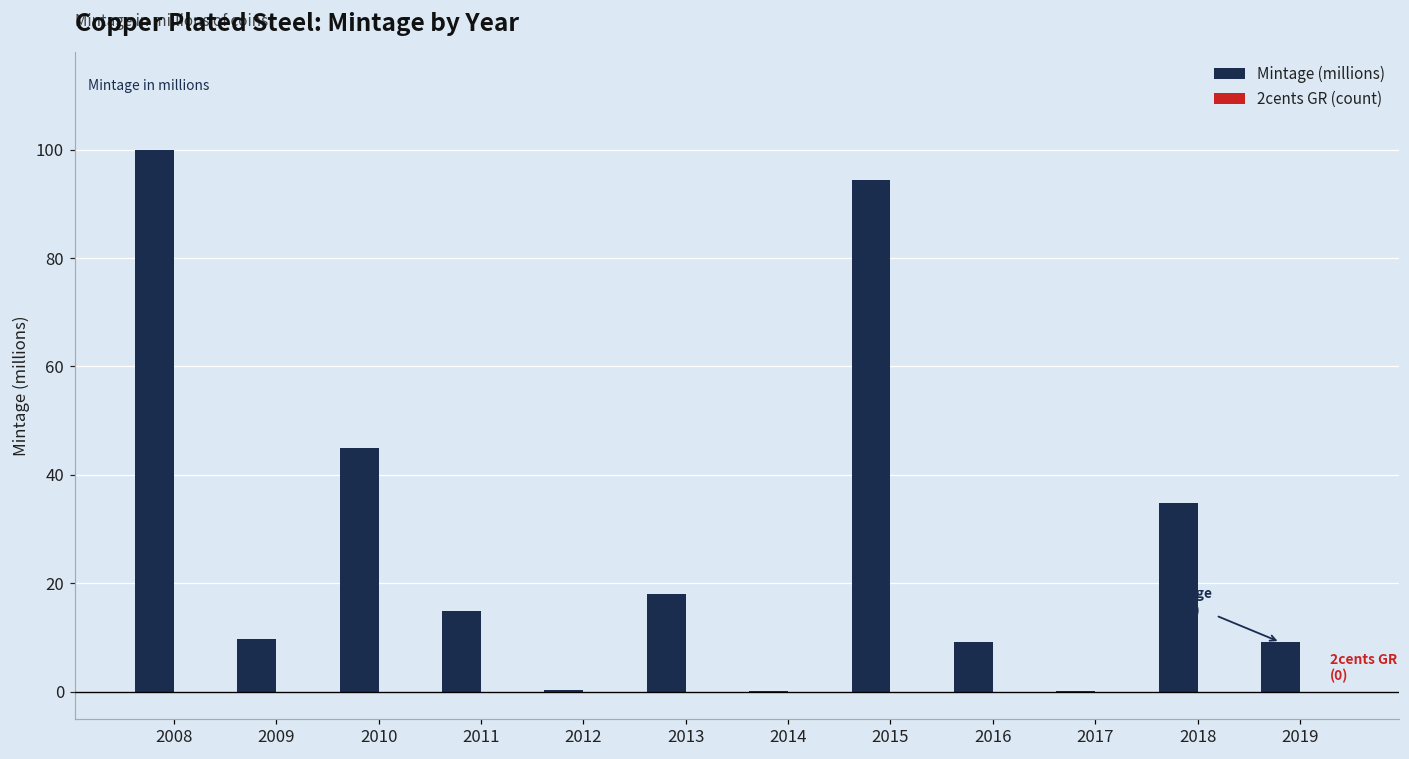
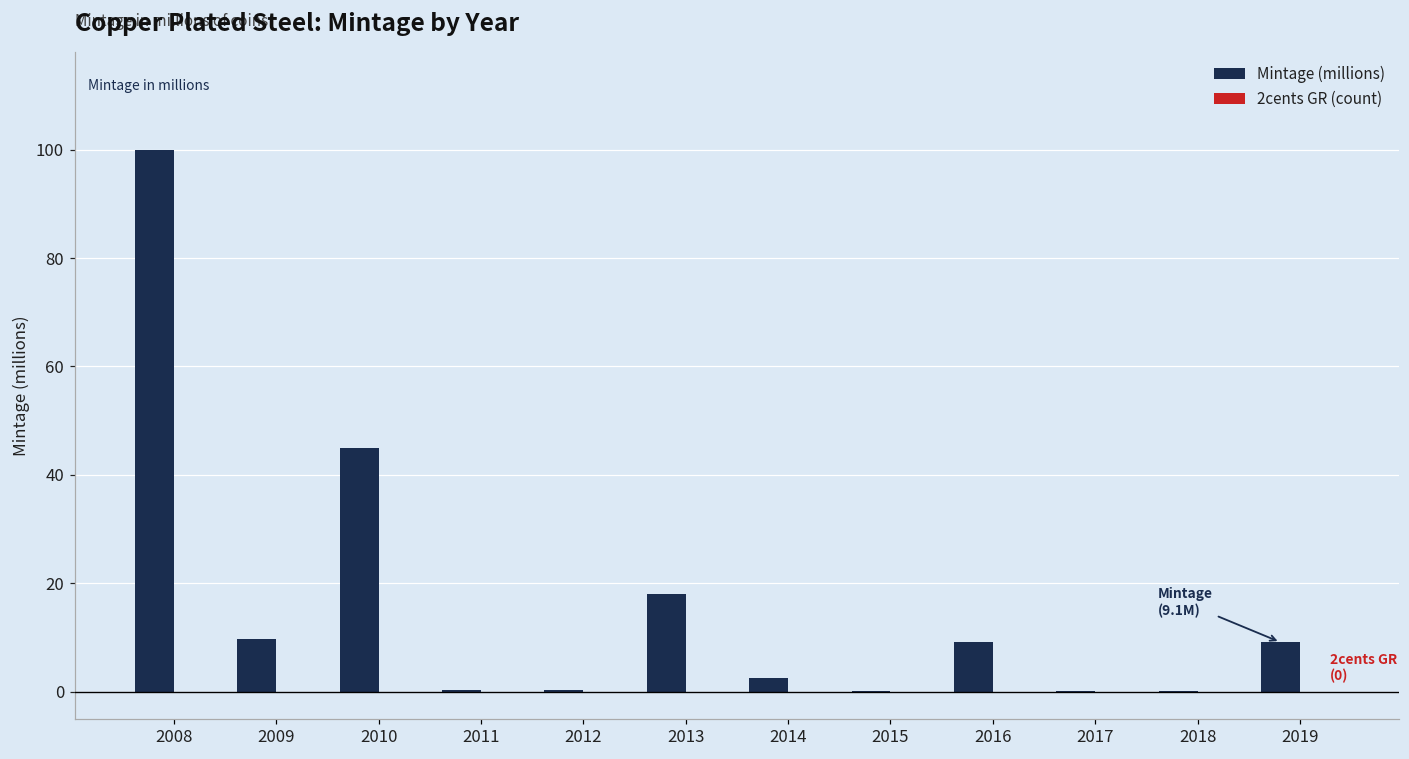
  {
    "Mintage (millions)": {
      "2008": "100",
      "2009": "10",
      "2010": "45",
-     "2011": "15",
+     "2011": "0",
      "2013": "18",
-     "2014": "0",
-     "2015": "95",
+     "2014": "3",
+     "2015": "0",
      "2016": "9",
-     "2018": "35"
+     "2018": "0"
    },
    "2cents GR (count)": {
      "2019": "(0)"
    }
  }
